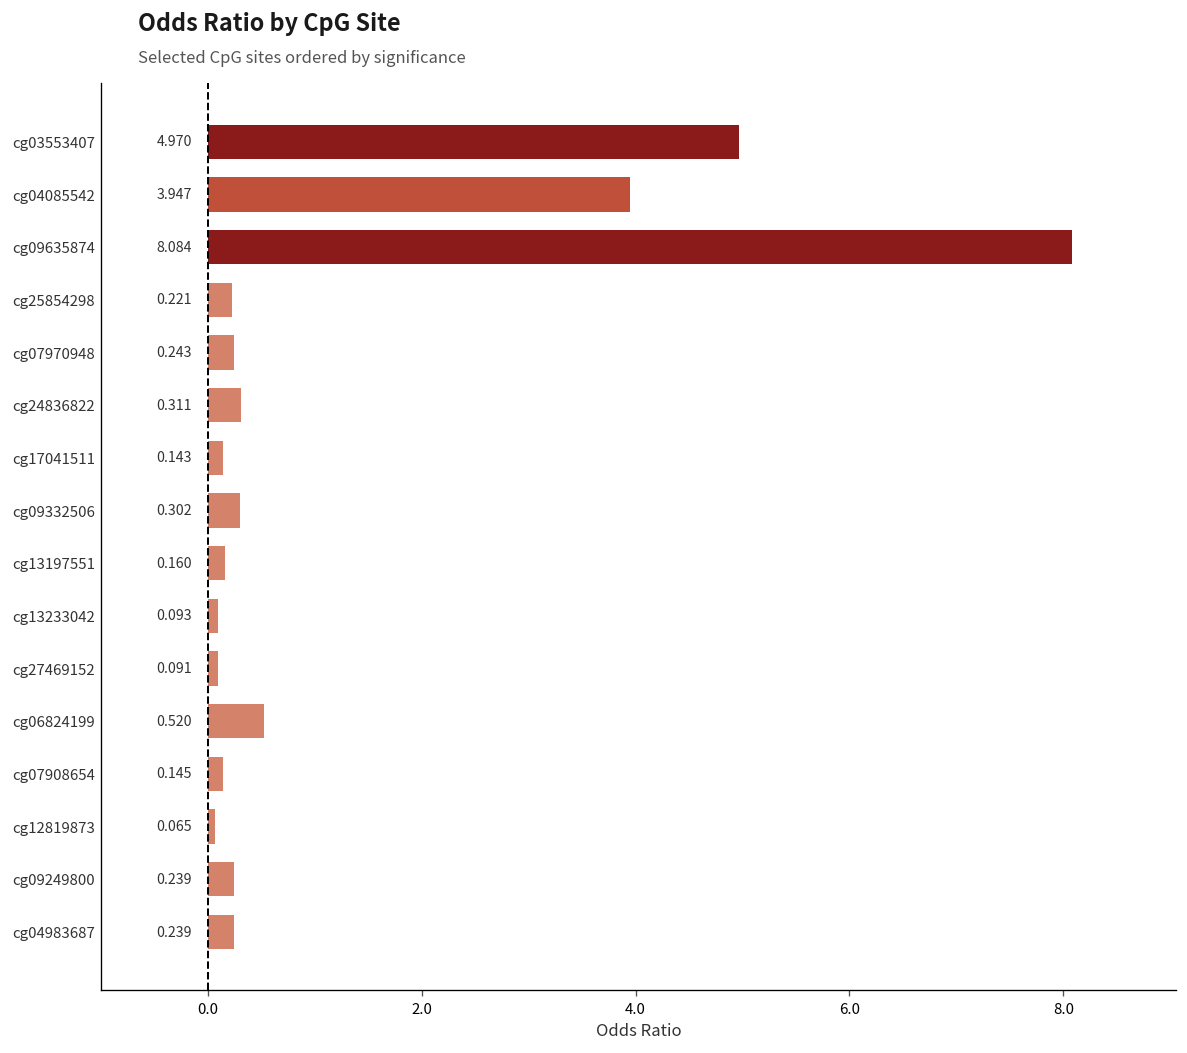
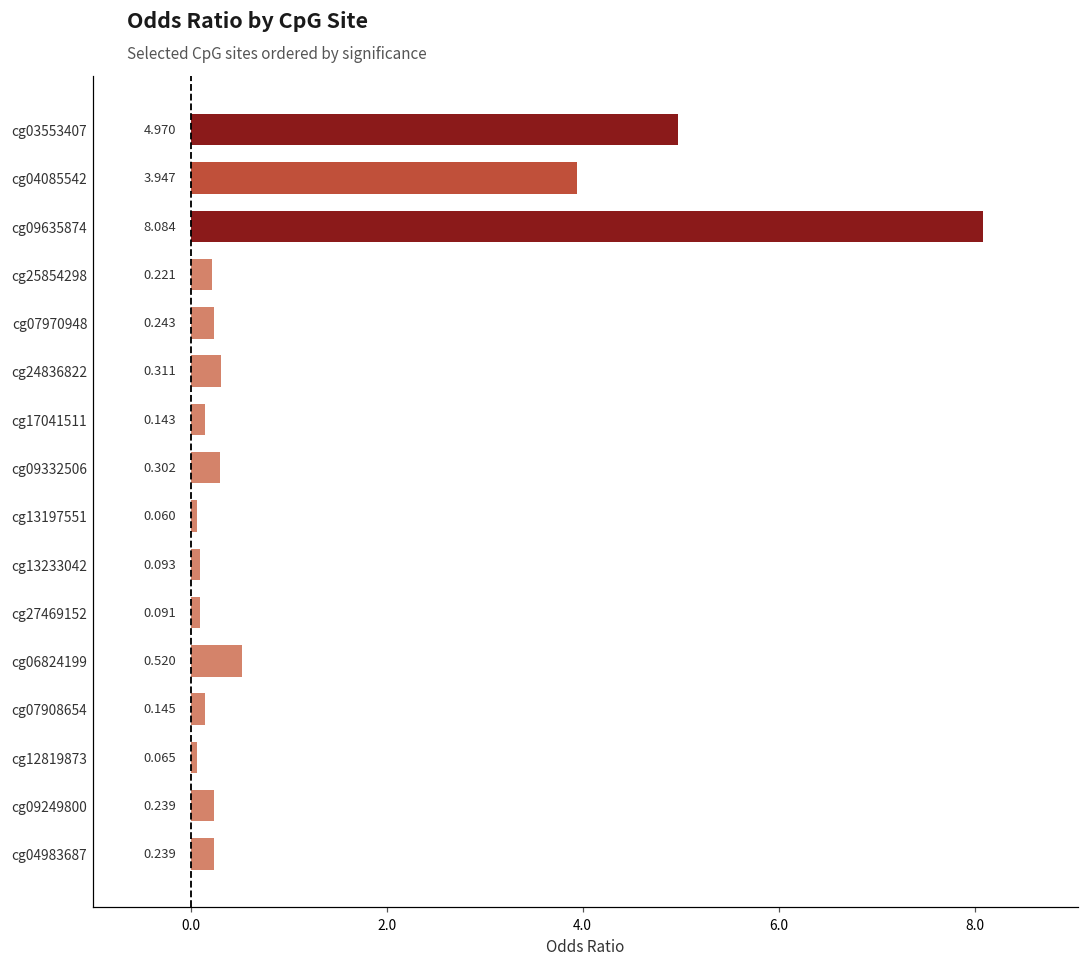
  {
-   "cg13197551": 0.160,
+   "cg13197551": 0.060,
    "cg13233042": 0.093,
    "cg27469152": 0.091,
    "cg12819873": 0.065
  }
